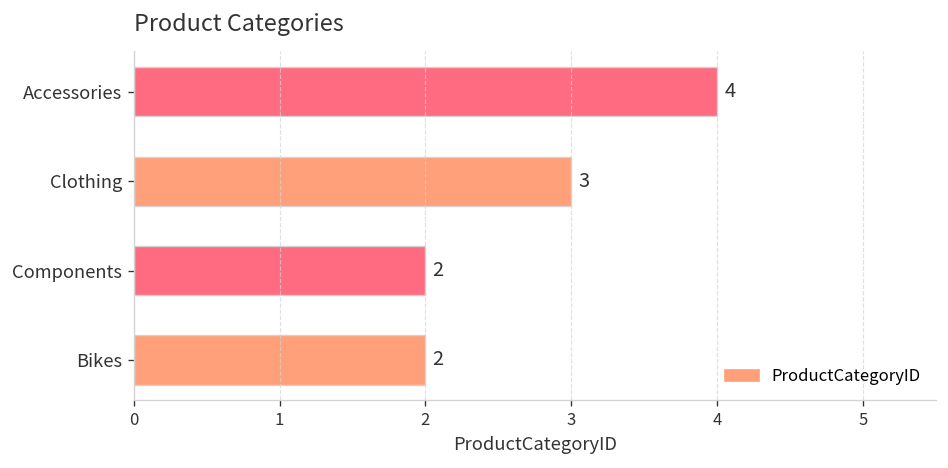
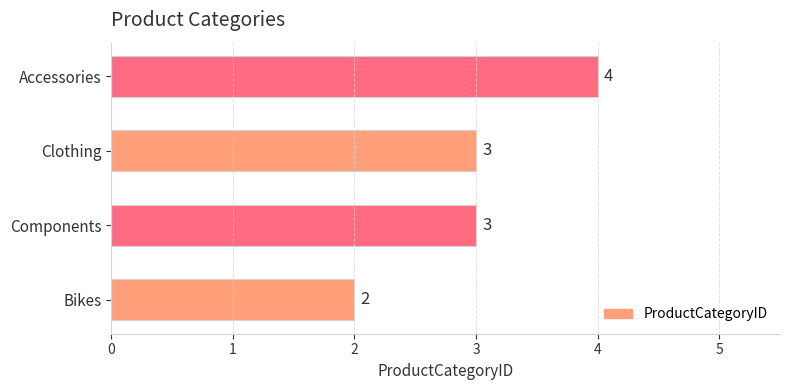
  {
    "Accessories": 4,
    "Clothing": 3,
-   "Components": 2,
+   "Components": 3,
    "Bikes": 2
  }
